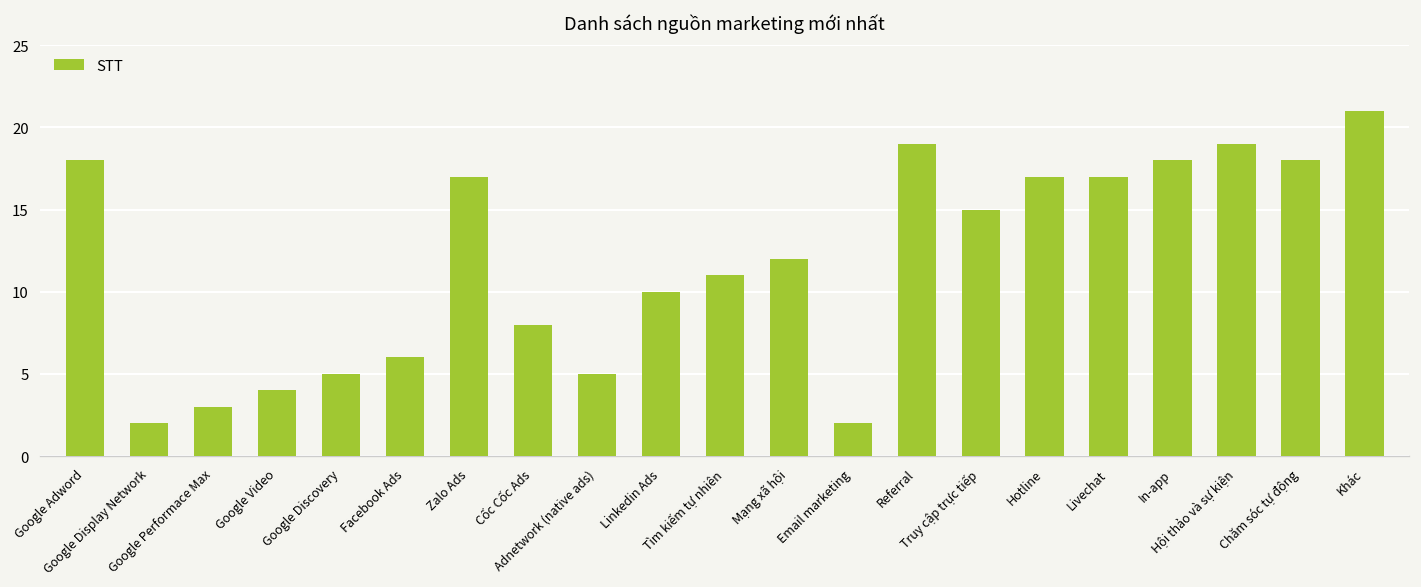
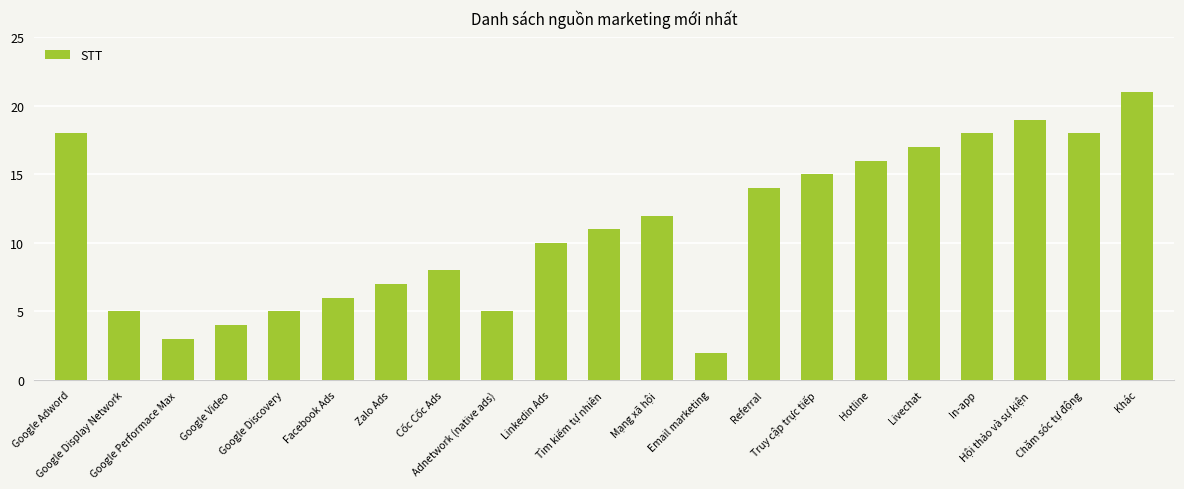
  {
    "Google Adword": 18,
-   "Google Display Network": 2,
+   "Google Display Network": 5,
    "Google Performace Max": 3,
    "Google Video": 4,
    "Google Discovery": 5,
    "Facebook Ads": 6,
-   "Zalo Ads": 17,
+   "Zalo Ads": 7,
    "Cốc Cốc Ads": 8,
    "Adnetwork (native ads)": 5,
    "Linkedin Ads": 10,
    "Tìm kiếm tự nhiên": 11,
    "Mạng xã hội": 12,
    "Email marketing": 2,
-   "Referral": 19,
+   "Referral": 14,
    "Truy cập trực tiếp": 15,
-   "Hotline": 17,
+   "Hotline": 16,
    "Livechat": 17,
    "In-app": 18,
    "Hội thảo và sự kiện": 19,
    "Chăm sóc tự động": 18,
    "Khác": 21
  }
